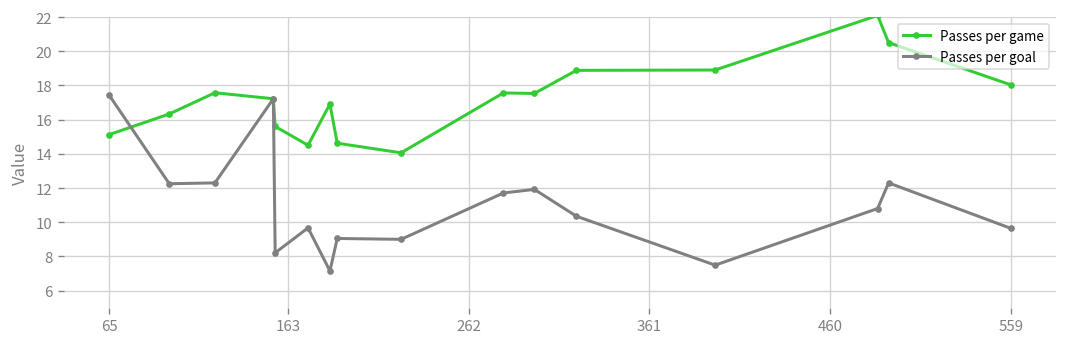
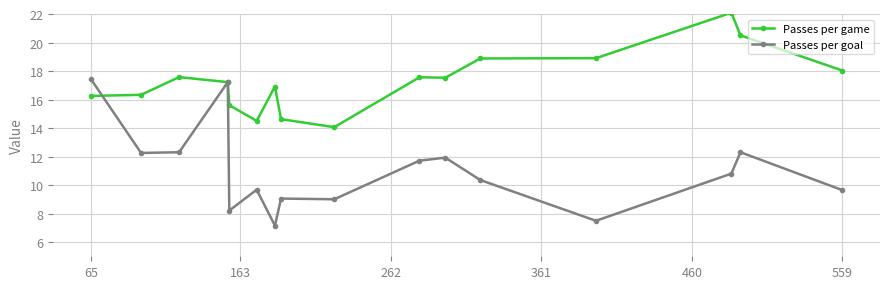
  {
    "Passes per game": {
-     "65": 15.1,
+     "65": 16.3,
      "559": 18.0
    },
    "Passes per goal": {
      "65": 17.4,
      "559": 9.6
    }
  }
